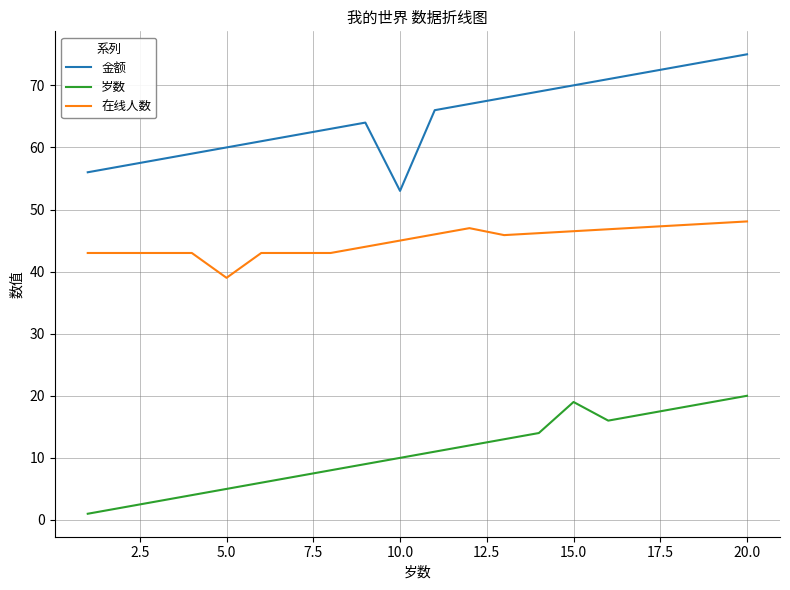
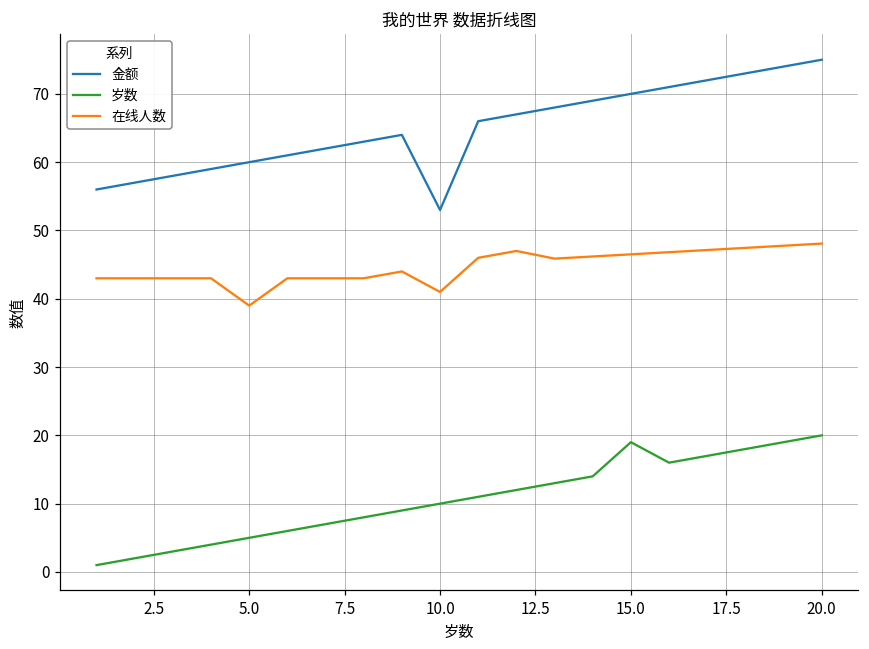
  {
    "金额": {
      "5.0": 60,
      "10.0": 53,
      "15.0": 70,
      "20.0": 75
    },
    "岁数": {
      "5.0": 5,
      "10.0": 10,
      "15.0": 19,
      "20.0": 20
    },
    "在线人数": {
      "5.0": 39,
-     "10.0": 45,
+     "10.0": 41,
      "15.0": 47,
      "20.0": 48
    }
  }
